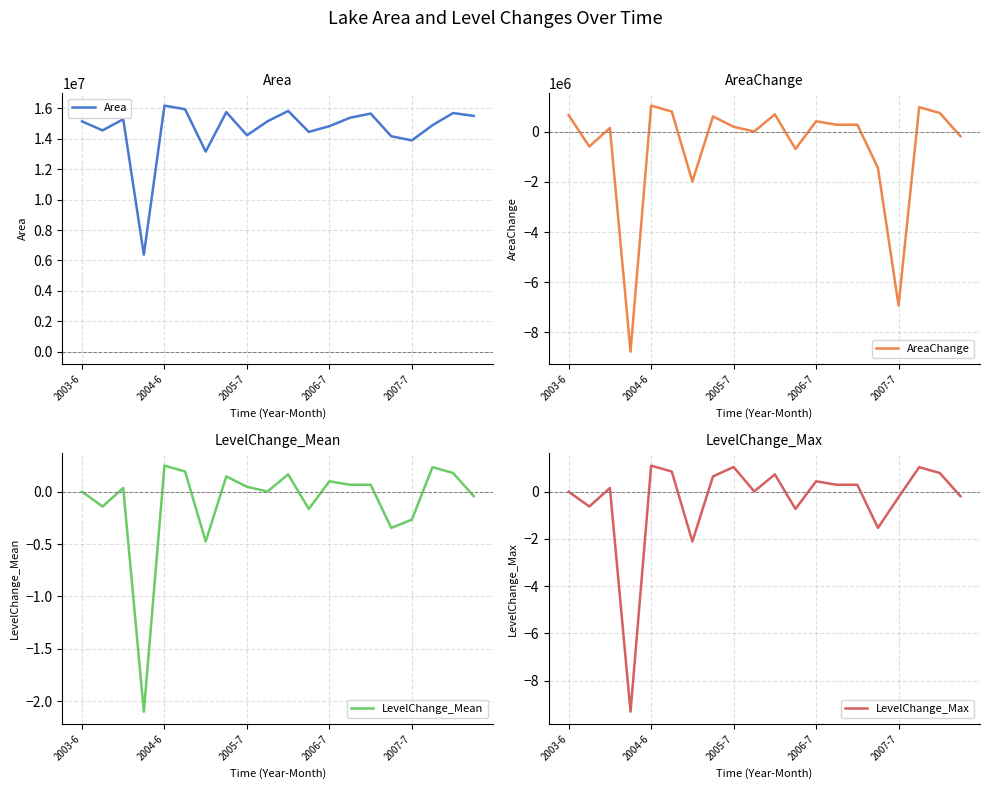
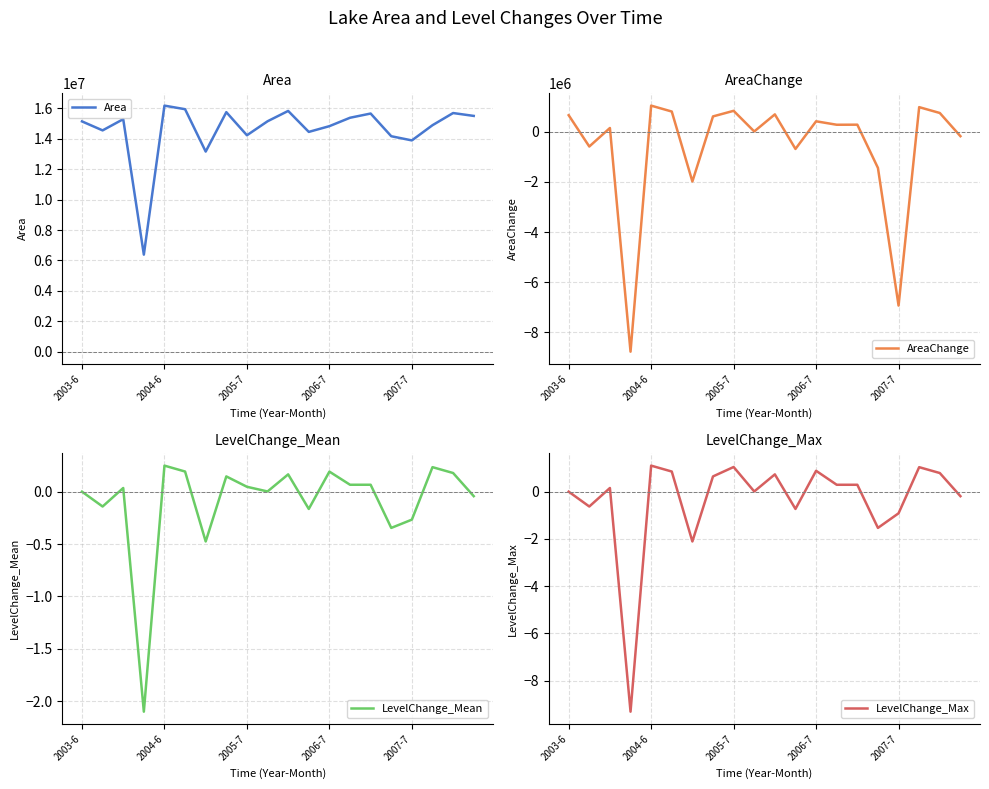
  {
    "Area": {
      "2003-6": 15100000,
      "2004-6": 16200000,
      "2005-7": 14200000,
      "2006-7": 14800000,
      "2007-7": 13900000
    },
    "AreaChange": {
      "2003-6": 700000,
      "2004-6": 1000000,
-     "2005-7": 200000,
+     "2005-7": 800000,
      "2006-7": 400000,
      "2007-7": -6900000
    },
    "LevelChange_Mean": {
      "2003-6": 0.00,
      "2004-6": 0.25,
      "2005-7": 0.05,
-     "2006-7": 0.10,
+     "2006-7": 0.19,
      "2007-7": -0.27
    },
    "LevelChange_Max": {
      "2003-6": 0.0,
      "2004-6": 1.1,
      "2005-7": 1.0,
-     "2006-7": 0.4,
-     "2007-7": -0.2
+     "2006-7": 0.9,
+     "2007-7": -0.9
    }
  }
